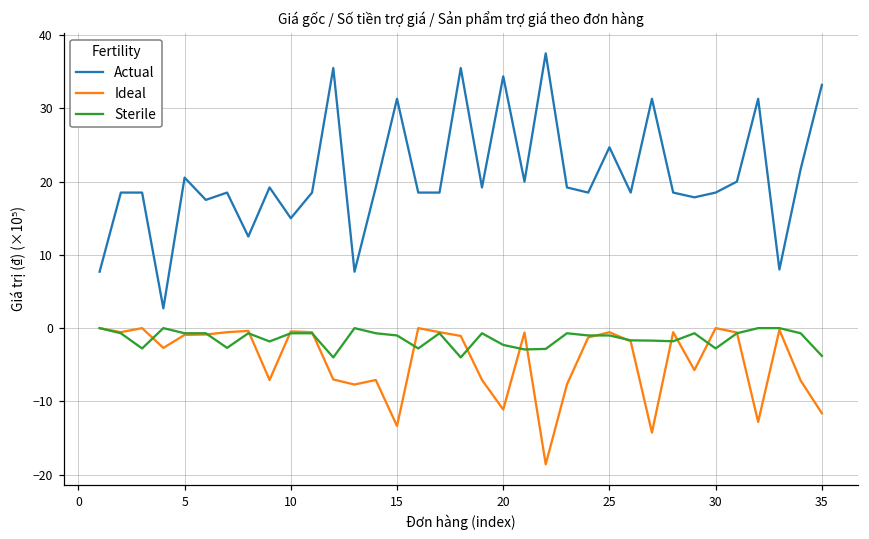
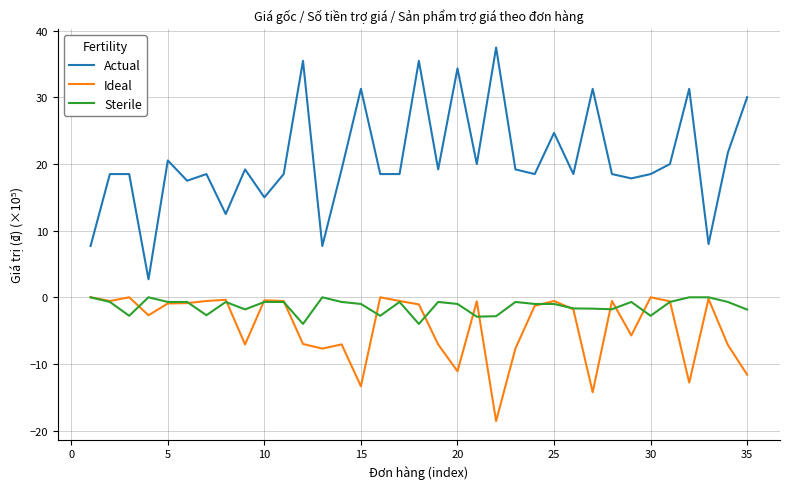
  {
    "Actual": {
      "5": 21,
      "10": 15,
      "15": 31,
      "20": 34,
      "25": 25,
      "30": 19,
-     "35": 33
+     "35": 30
    },
    "Ideal": {
      "15": -13,
      "20": -11,
      "25": -1,
      "30": 0,
      "35": -12
    },
    "Sterile": {
      "15": -1,
-     "20": -2,
+     "20": -1,
      "25": -1,
      "30": -3,
-     "35": -4
+     "35": -2
    }
  }
